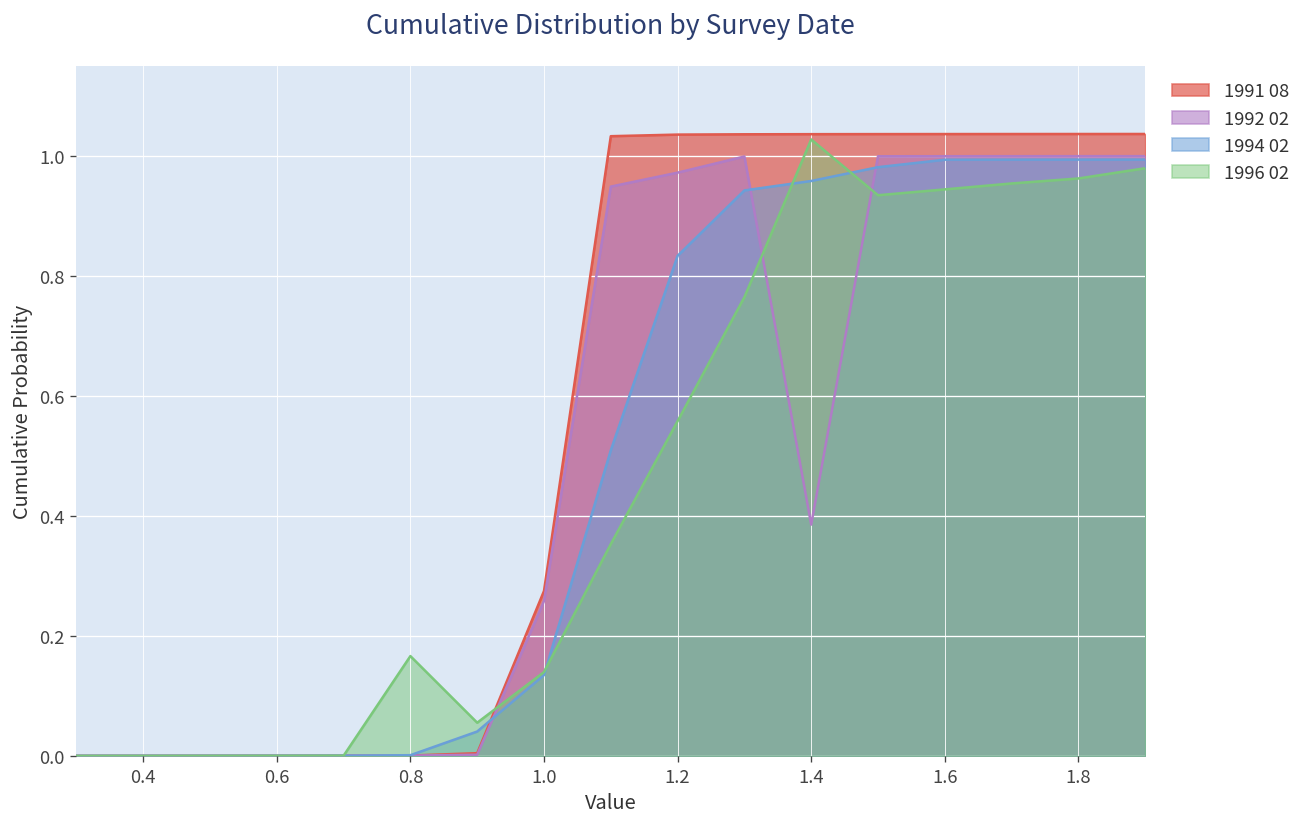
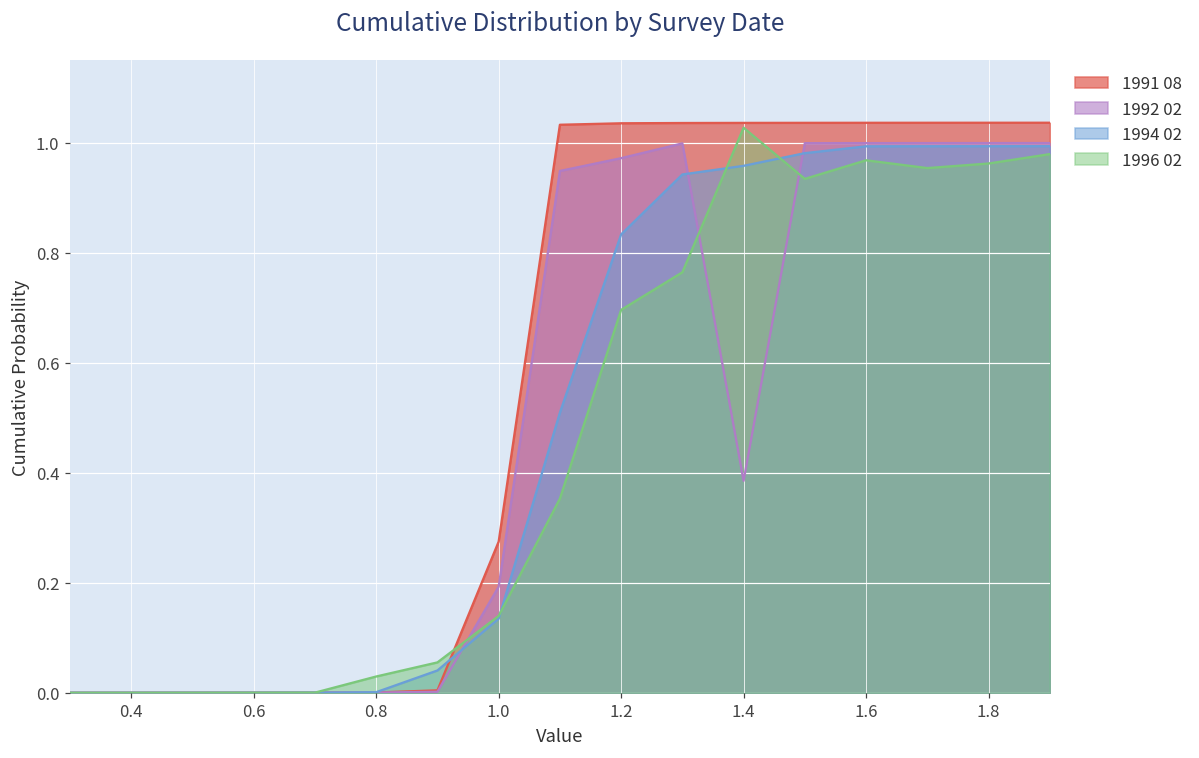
  {
    "1991 08": {
      "1.0": 0.27,
      "1.2": 1.04,
      "1.4": 1.04,
      "1.6": 1.04,
      "1.8": 1.04
    },
    "1992 02": {
-     "1.0": 0.26,
+     "1.0": 0.19,
      "1.2": 0.97,
      "1.4": 0.39,
      "1.6": 1.00,
      "1.8": 1.00
    },
    "1994 02": {
      "1.2": 0.83,
      "1.4": 0.96,
      "1.6": 0.99,
      "1.8": 0.99
    },
    "1996 02": {
-     "0.8": 0.17,
-     "1.2": 0.56,
+     "0.8": 0.03,
+     "1.2": 0.70,
      "1.4": 1.03,
-     "1.6": 0.94,
+     "1.6": 0.97,
      "1.8": 0.96
    }
  }
